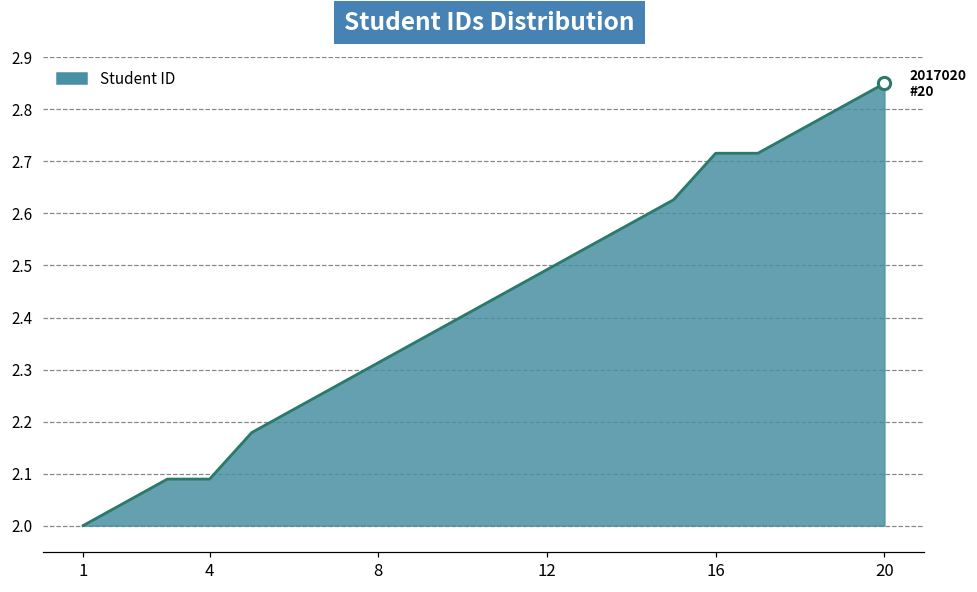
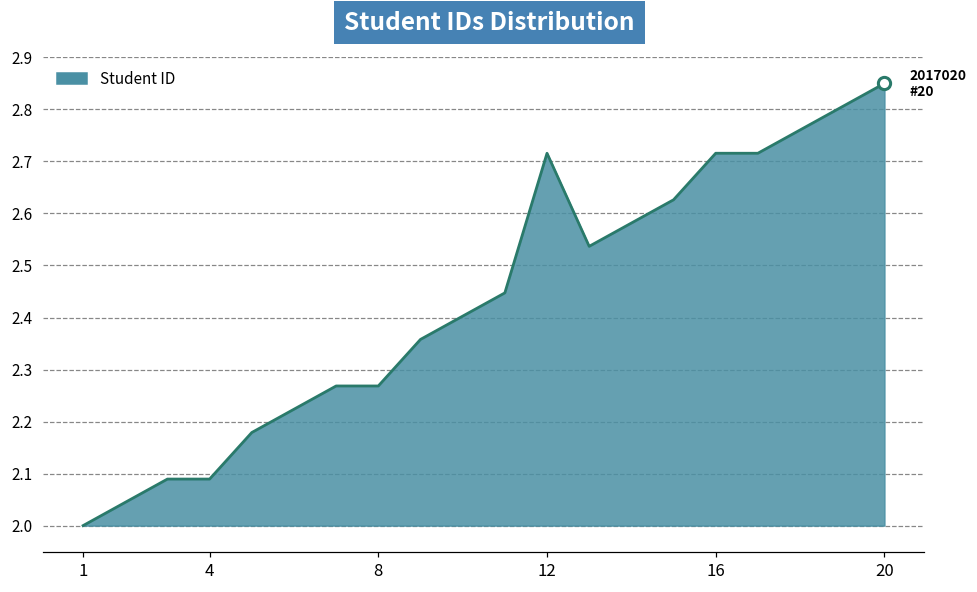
  {
    "Student ID": {
      "1": 2.00,
      "4": 2.09,
-     "8": 2.31,
-     "12": 2.49,
+     "8": 2.27,
+     "12": 2.72,
      "16": 2.72
    }
  }
